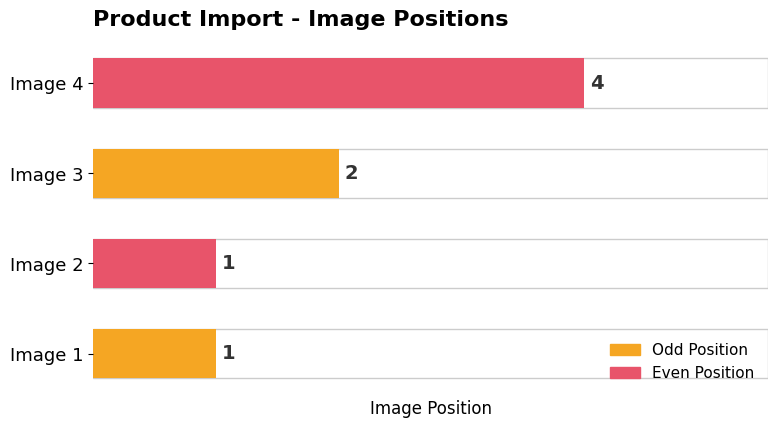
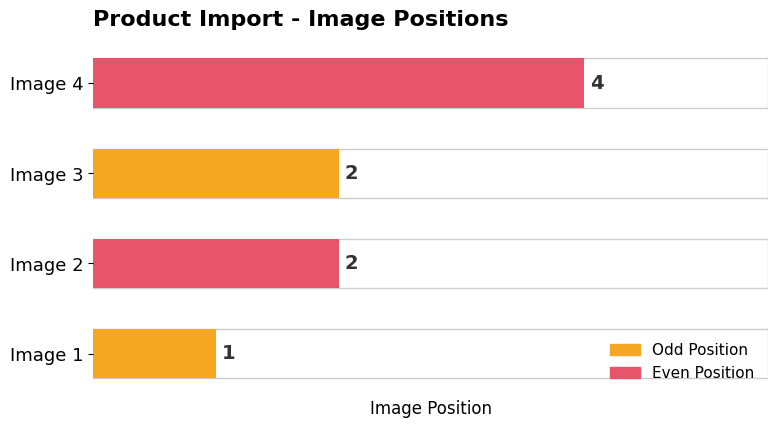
  {
    "Image 4": 4,
    "Image 3": 2,
-   "Image 2": 1,
+   "Image 2": 2,
    "Image 1": 1
  }
